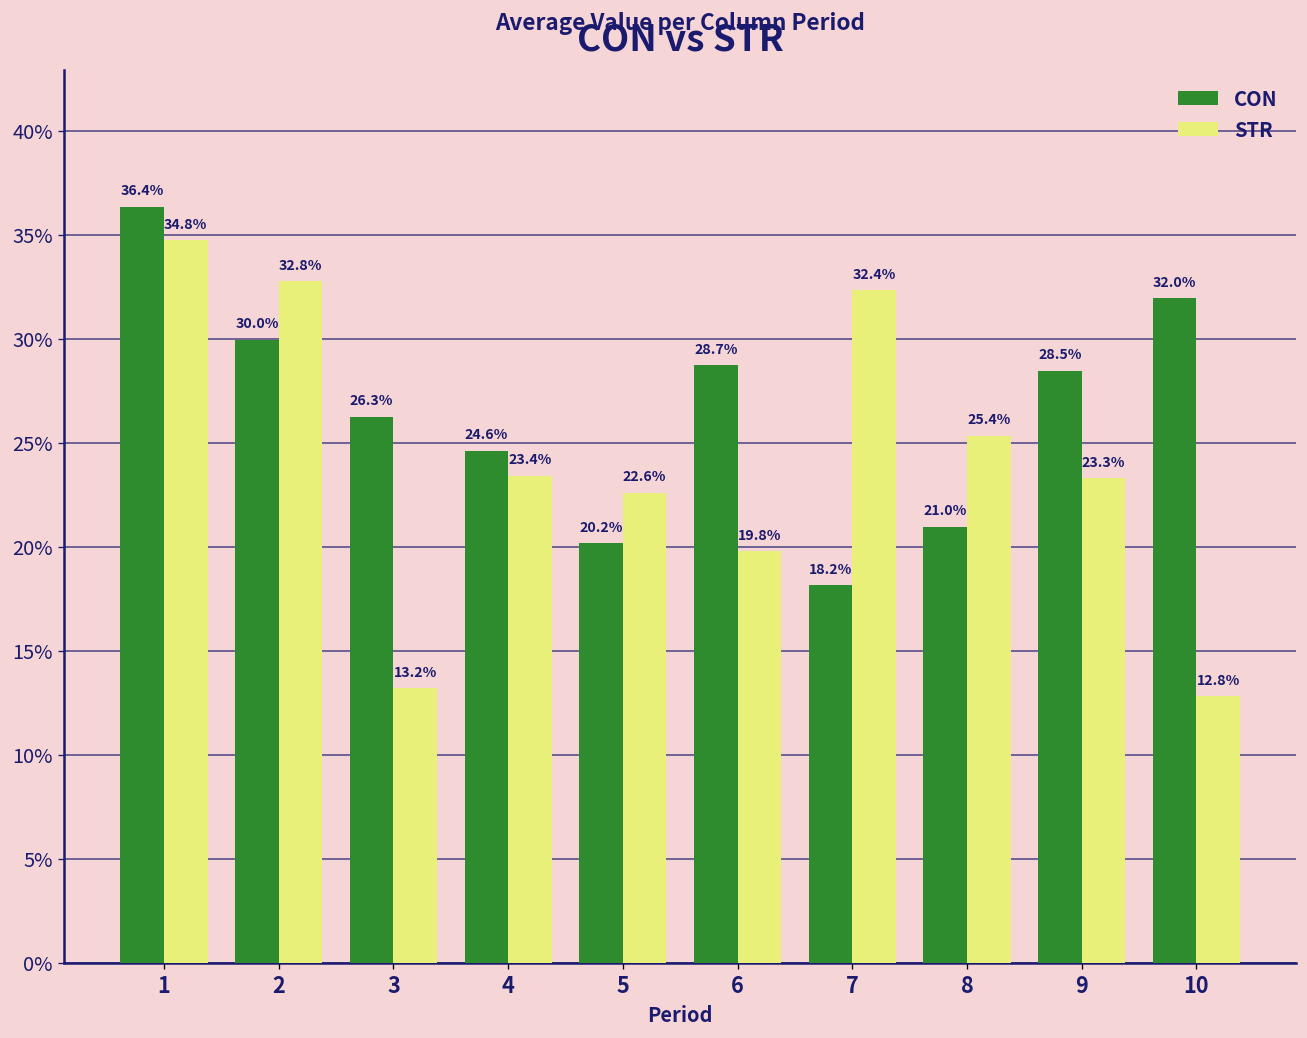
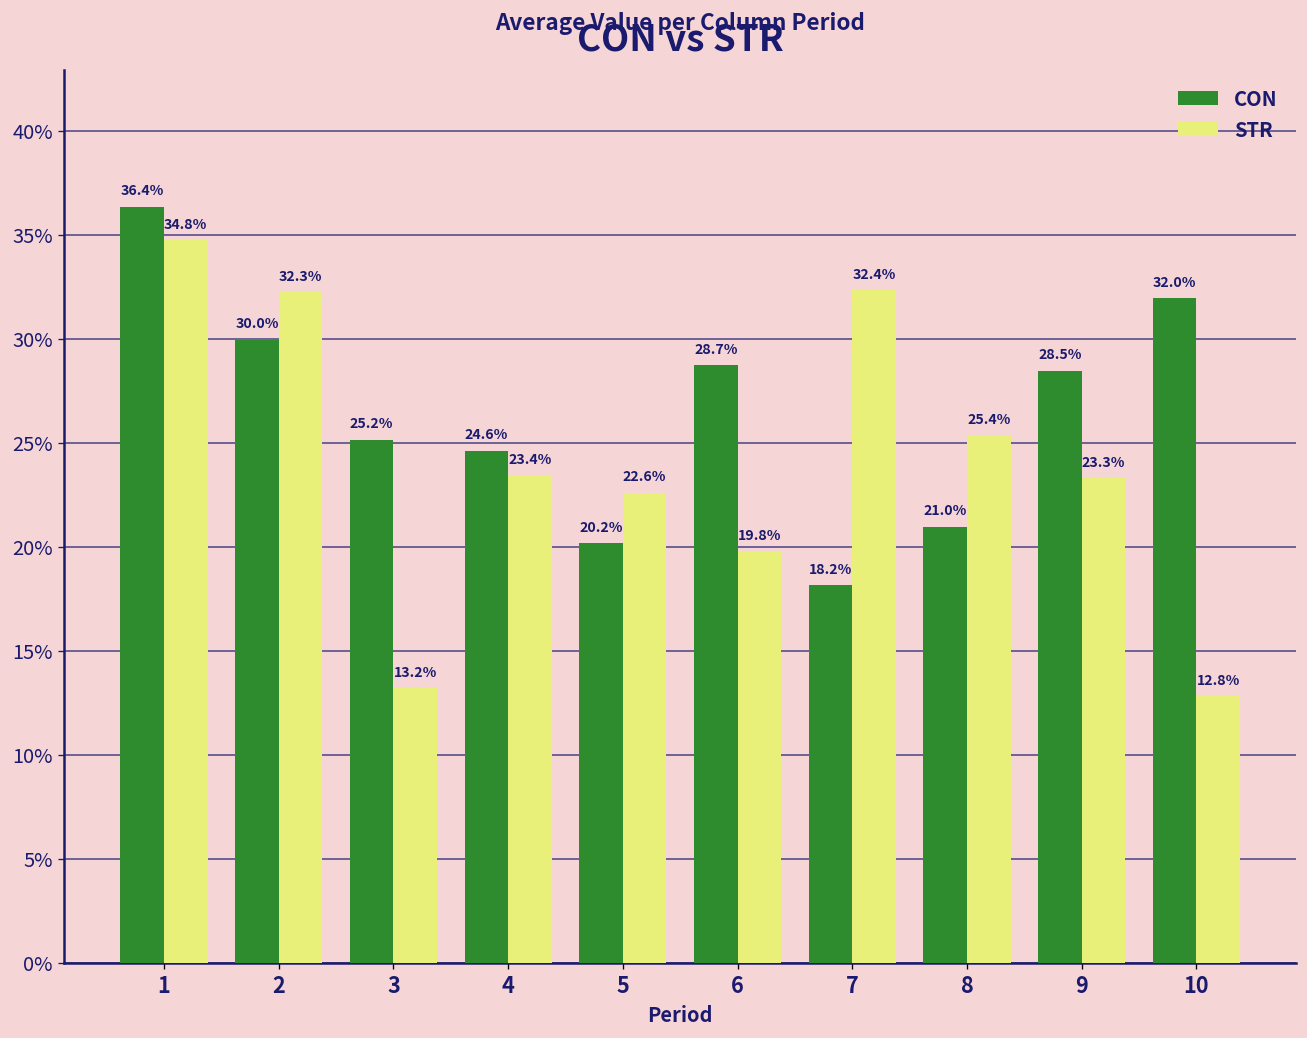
  {
    "CON": {
      "1": "36.4%",
      "2": "30.0%",
-     "3": "26.3%",
+     "3": "25.2%",
      "4": "24.6%",
      "5": "20.2%",
      "6": "28.7%",
      "7": "18.2%",
      "8": "21.0%",
      "9": "28.5%",
      "10": "32.0%"
    },
    "STR": {
      "1": "34.8%",
-     "2": "32.8%",
+     "2": "32.3%",
      "3": "13.2%",
      "4": "23.4%",
      "5": "22.6%",
      "6": "19.8%",
      "7": "32.4%",
      "8": "25.4%",
      "9": "23.3%",
      "10": "12.8%"
    }
  }
